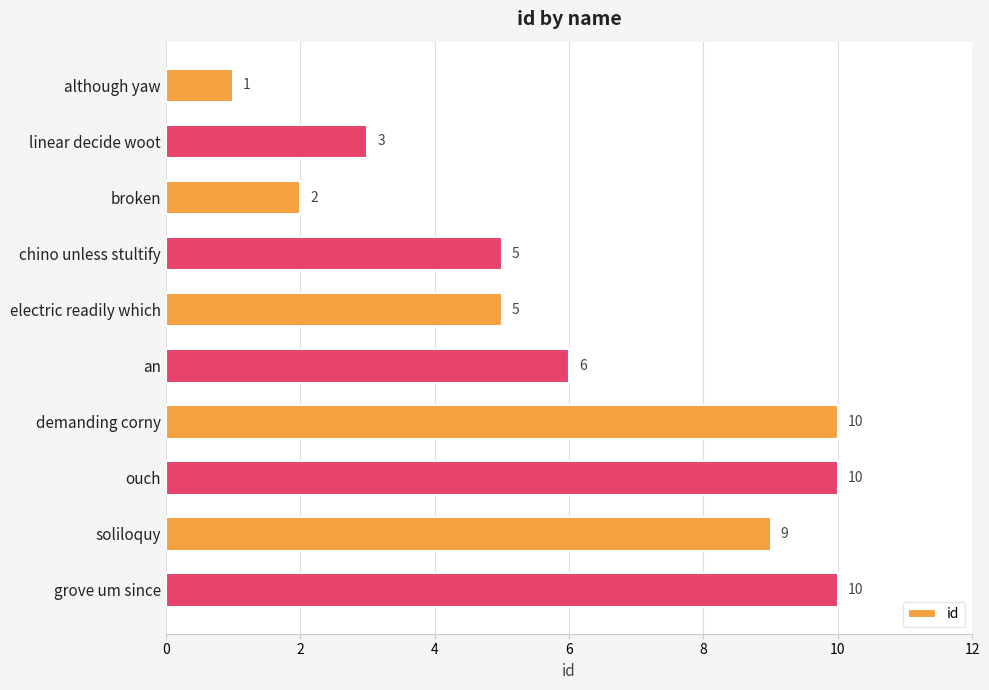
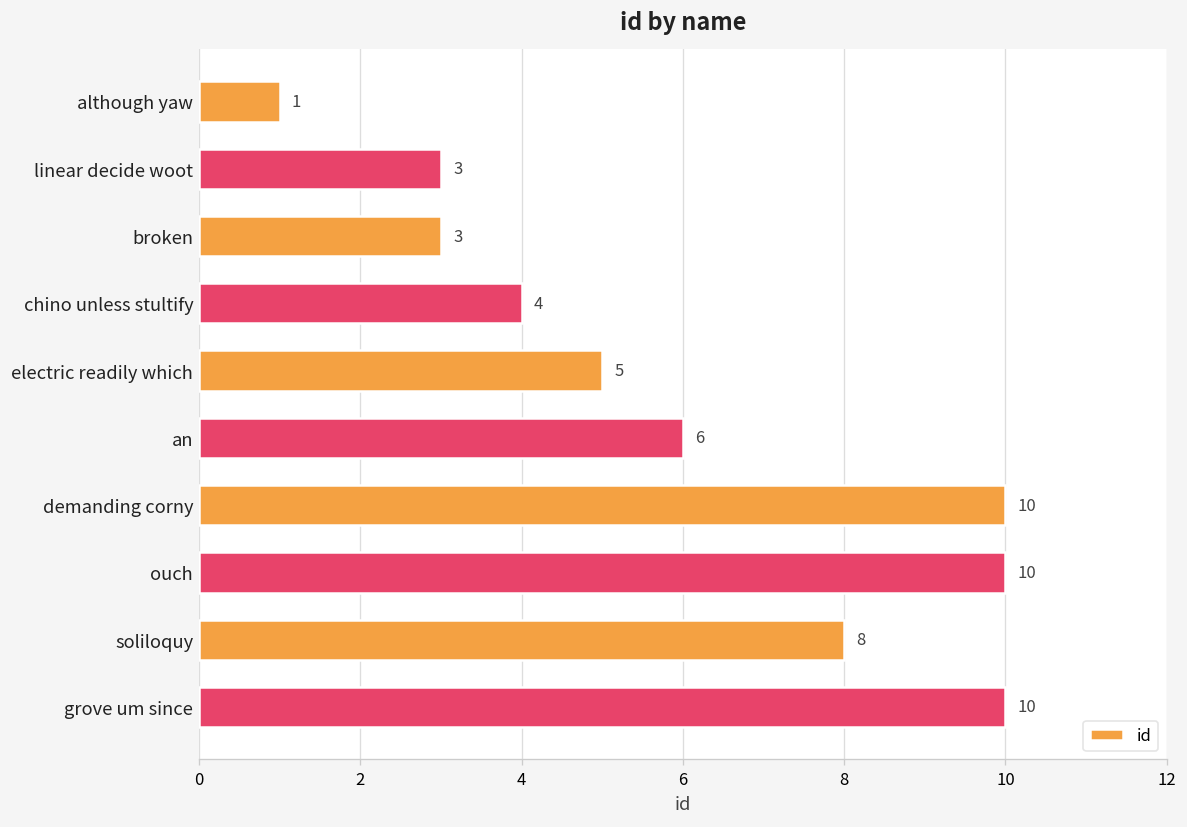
  {
    "although yaw": 1,
    "linear decide woot": 3,
-   "broken": 2,
-   "chino unless stultify": 5,
+   "broken": 3,
+   "chino unless stultify": 4,
    "electric readily which": 5,
    "an": 6,
    "demanding corny": 10,
    "ouch": 10,
-   "soliloquy": 9,
+   "soliloquy": 8,
    "grove um since": 10
  }
